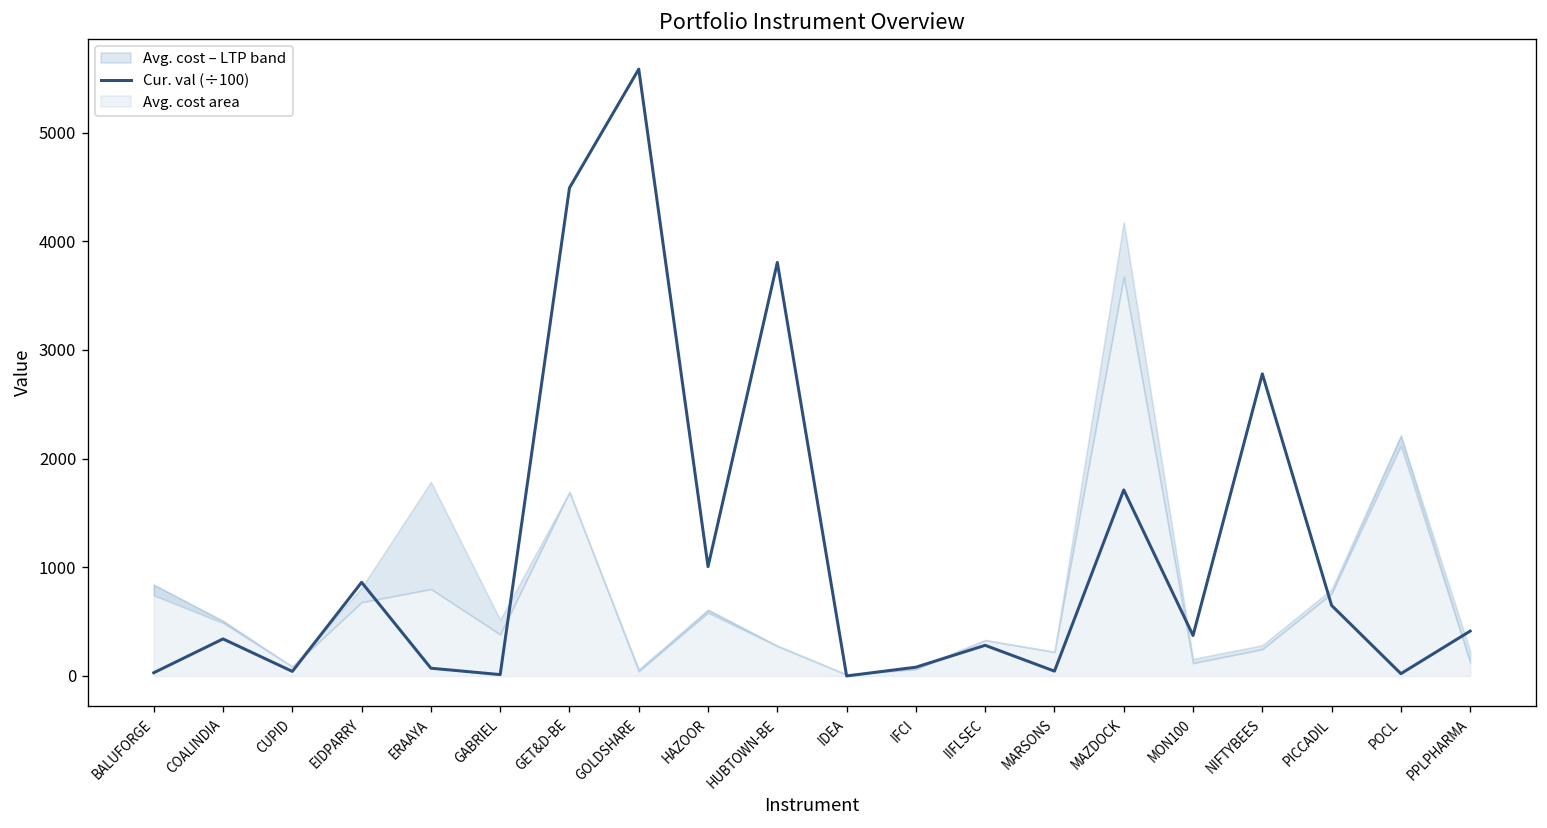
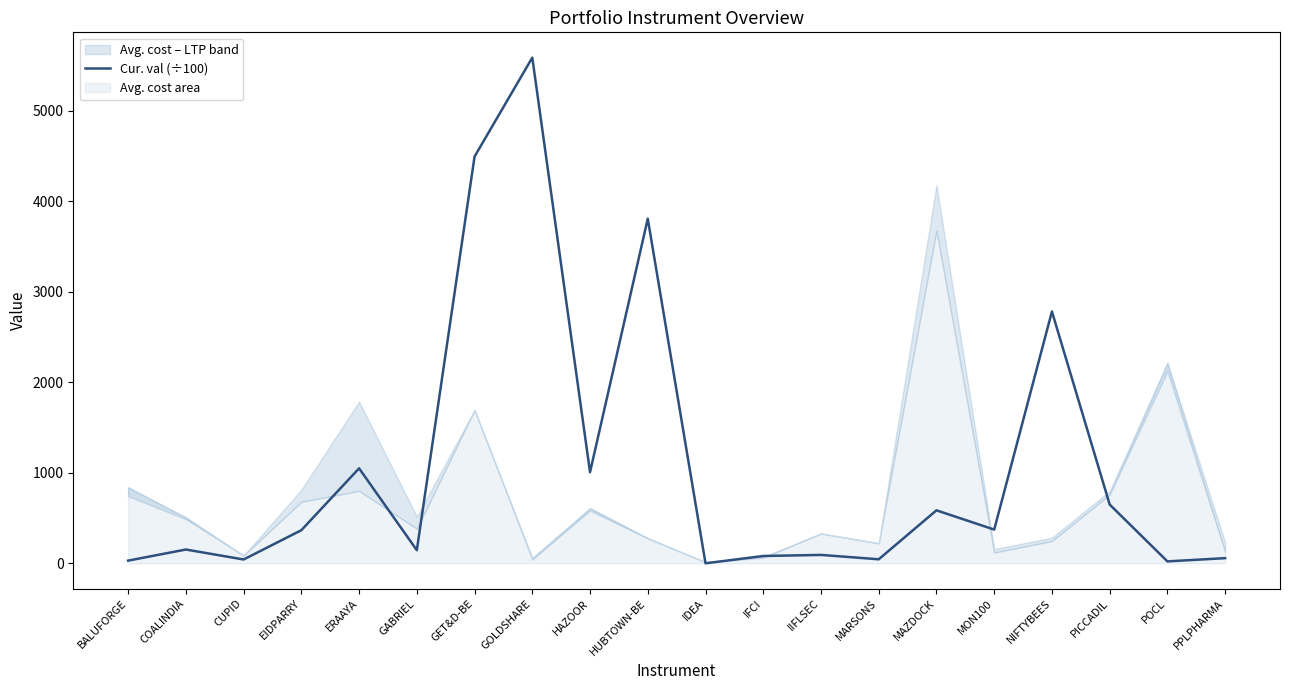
  {
    "Cur. val (÷100)": {
      "BALUFORGE": 0,
-     "COALINDIA": 300,
+     "COALINDIA": 200,
      "CUPID": 0,
-     "EIDPARRY": 900,
-     "ERAAYA": 100,
-     "GABRIEL": 0,
+     "EIDPARRY": 400,
+     "ERAAYA": 1000,
+     "GABRIEL": 100,
      "GET&D-BE": 4500,
      "GOLDSHARE": 5600,
      "HAZOOR": 1000,
      "HUBTOWN-BE": 3800,
-     "IIFLSEC": 300,
+     "IIFLSEC": 100,
      "MARSONS": 0,
-     "MAZDOCK": 1700,
+     "MAZDOCK": 600,
      "MON100": 400,
      "NIFTYBEES": 2800,
      "PICCADIL": 600,
      "POCL": 0,
-     "PPLPHARMA": 400
+     "PPLPHARMA": 100
    }
  }
